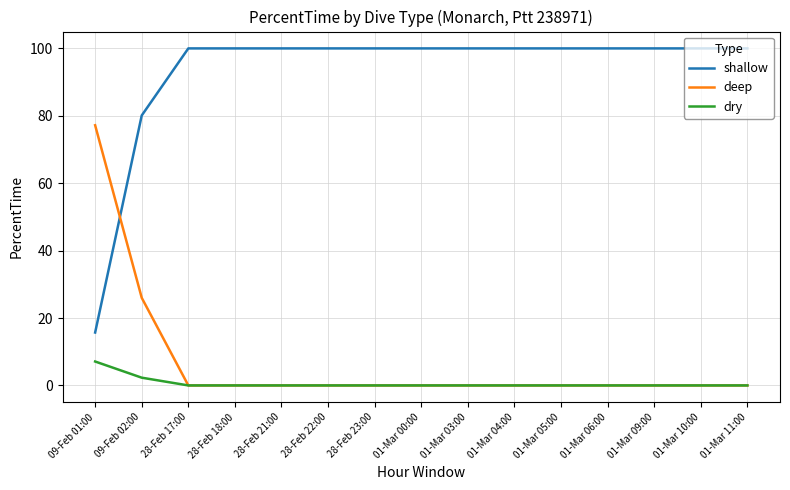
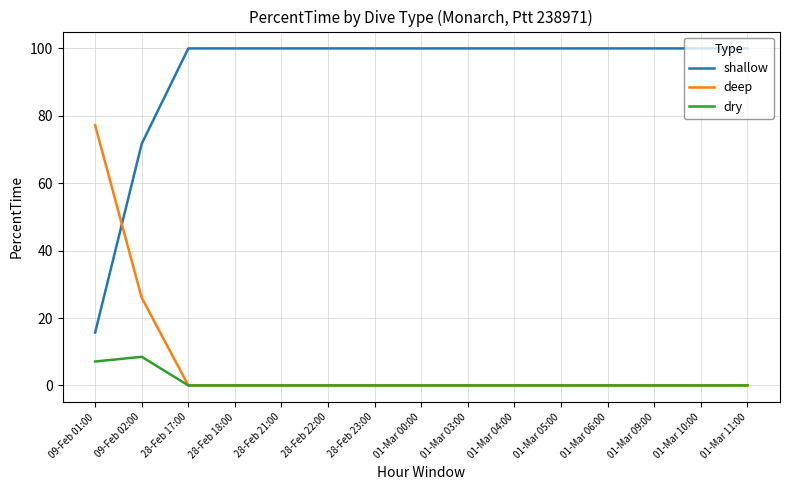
  {
    "shallow": {
      "09-Feb 01:00": 16,
-     "09-Feb 02:00": 80,
+     "09-Feb 02:00": 72,
      "28-Feb 17:00": 100,
      "28-Feb 18:00": 100,
      "28-Feb 21:00": 100,
      "28-Feb 22:00": 100,
      "28-Feb 23:00": 100,
      "01-Mar 00:00": 100,
      "01-Mar 03:00": 100,
      "01-Mar 04:00": 100,
      "01-Mar 05:00": 100,
      "01-Mar 06:00": 100,
      "01-Mar 09:00": 100
    },
    "deep": {
      "09-Feb 01:00": 77,
      "09-Feb 02:00": 26
    },
    "dry": {
      "09-Feb 01:00": 7,
-     "09-Feb 02:00": 2
+     "09-Feb 02:00": 9
    }
  }
